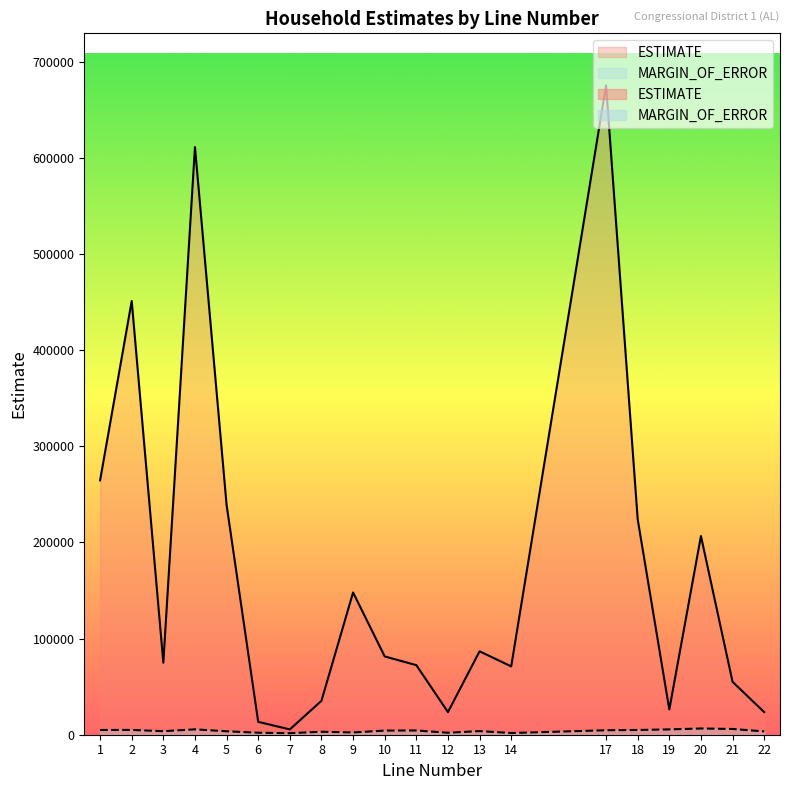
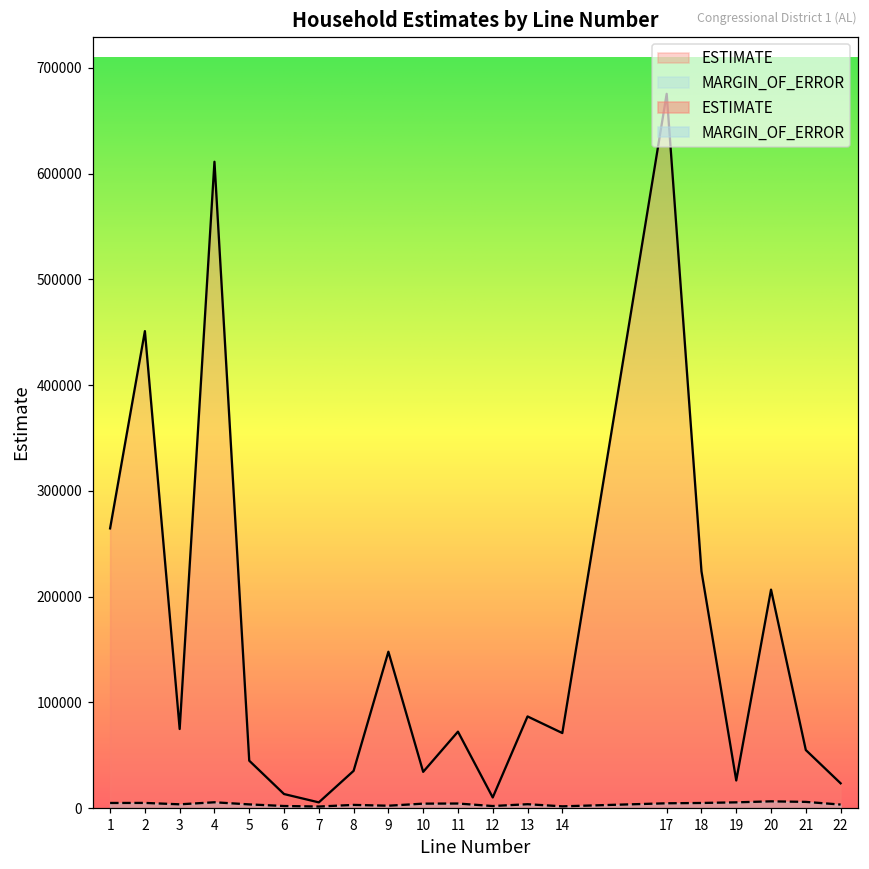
  {
    "ESTIMATE": {
      "1": 260000,
      "2": 450000,
      "3": 70000,
      "4": 610000,
-     "5": 240000,
+     "5": 40000,
      "6": 10000,
      "7": 10000,
      "8": 40000,
      "9": 150000,
-     "10": 80000,
+     "10": 30000,
      "11": 70000,
-     "12": 20000,
+     "12": 10000,
      "13": 90000,
      "14": 70000,
      "18": 220000,
      "19": 30000,
      "20": 210000,
      "21": 50000,
      "22": 20000
    },
    "MARGIN_OF_ERROR": {
      "1": 0,
      "2": 0,
      "3": 0,
      "4": 10000,
      "5": 0,
      "6": 0,
      "7": 0,
      "8": 0,
      "9": 0,
      "10": 0,
      "11": 0,
      "12": 0,
      "13": 0,
      "14": 0,
      "17": 0,
      "18": 0,
      "19": 10000,
      "20": 10000,
      "21": 10000,
      "22": 0
    }
  }
